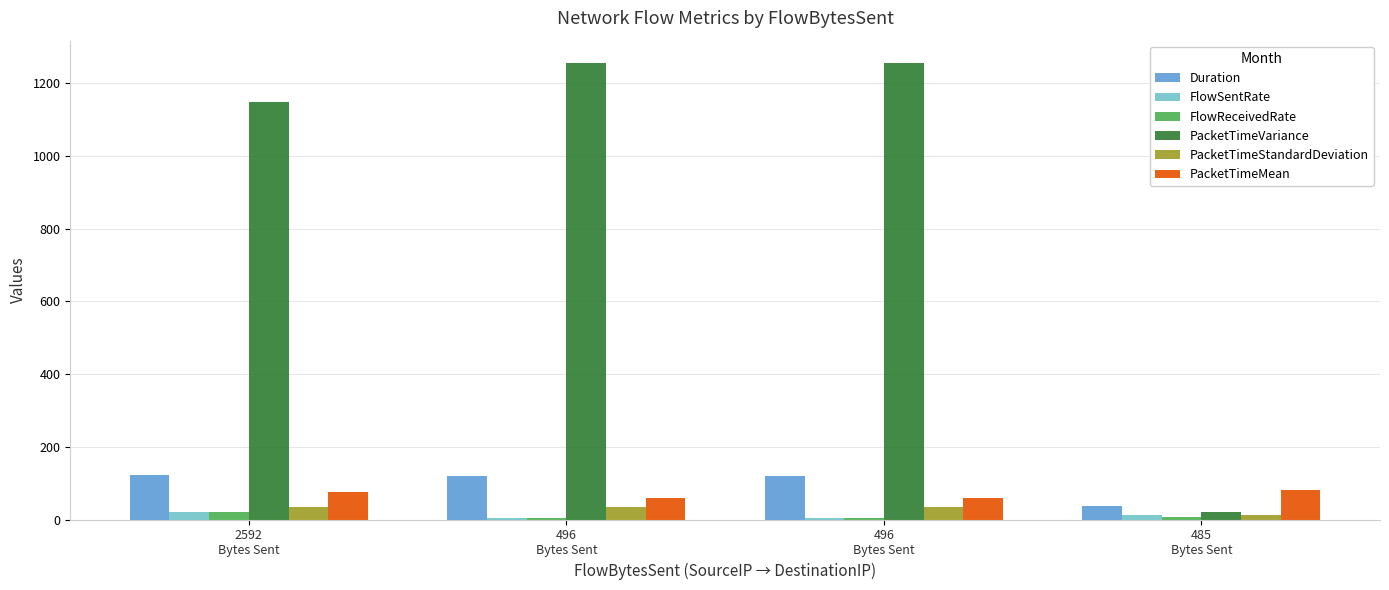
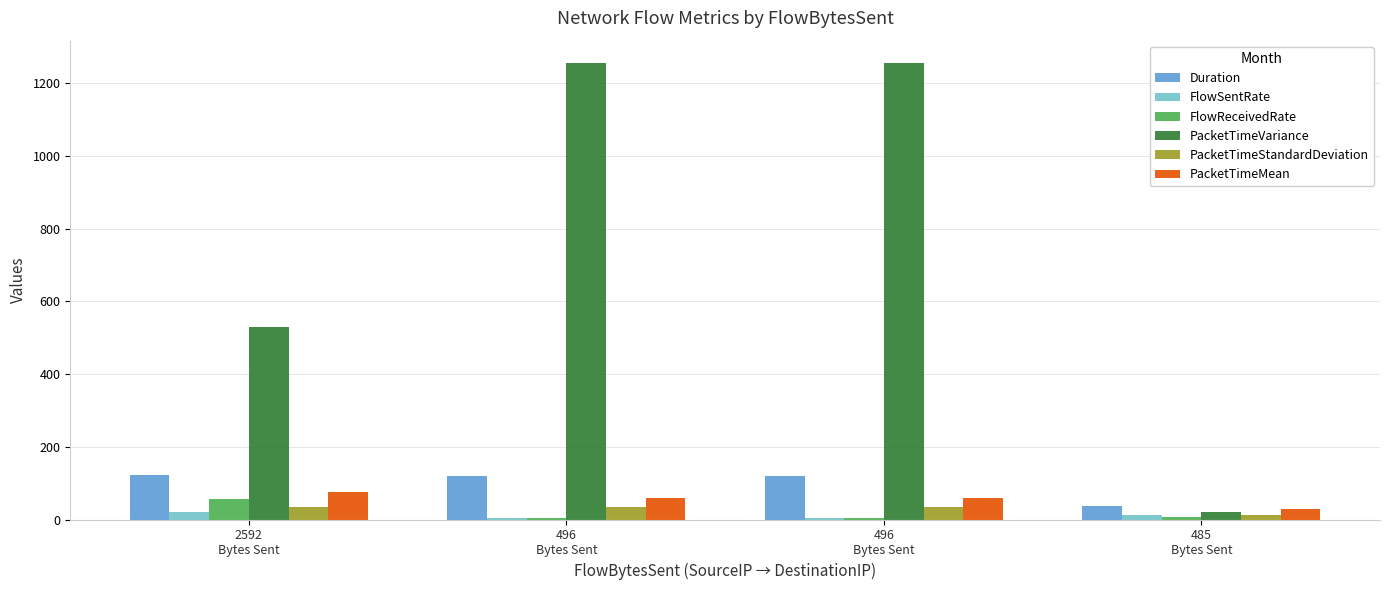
  {
    "FlowReceivedRate": {
-     "2592 Bytes Sent": 20,
+     "2592 Bytes Sent": 60,
      "485 Bytes Sent": 10
    },
    "PacketTimeVariance": {
-     "2592 Bytes Sent": 1150,
+     "2592 Bytes Sent": 530,
      "485 Bytes Sent": 20
    },
    "PacketTimeStandardDeviation": {
      "2592 Bytes Sent": 30,
      "485 Bytes Sent": 10
    },
    "PacketTimeMean": {
      "2592 Bytes Sent": 80,
-     "485 Bytes Sent": 80
+     "485 Bytes Sent": 30
    }
  }
